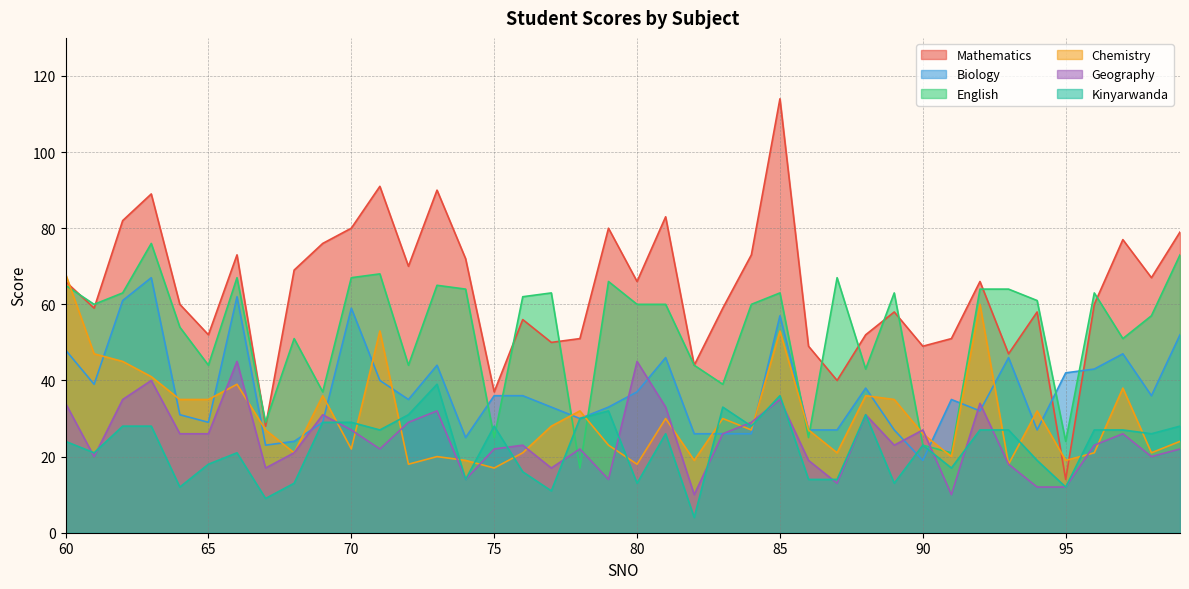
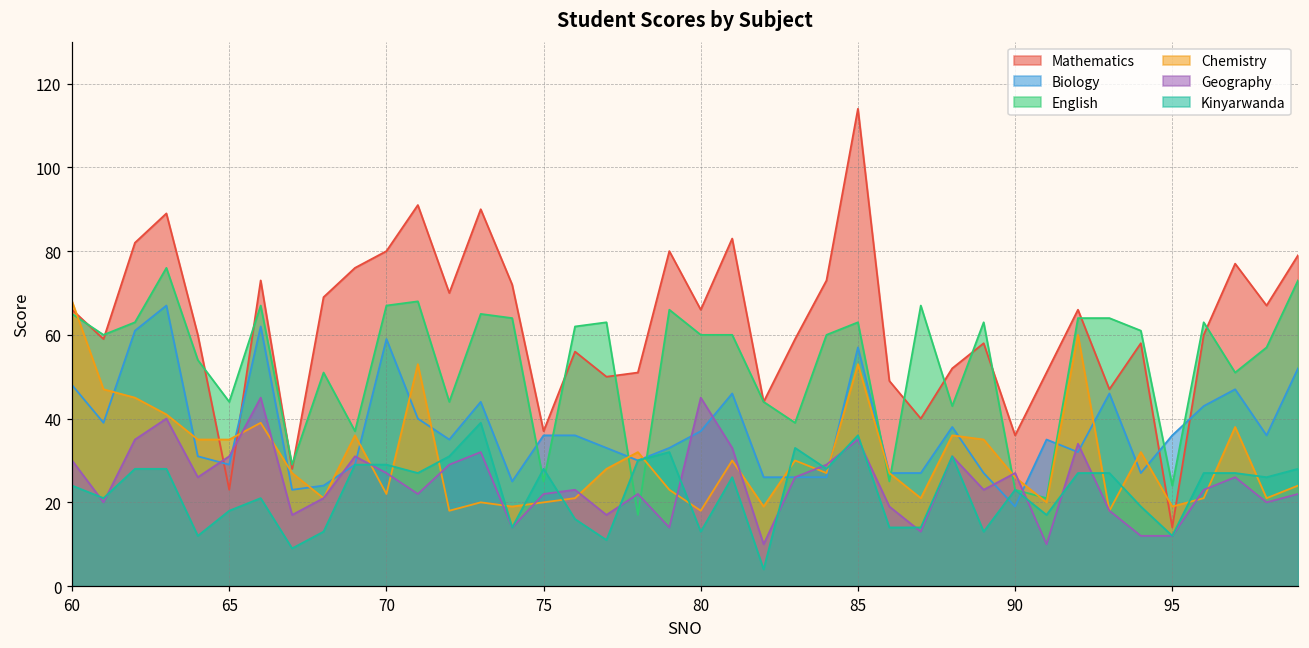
  {
    "Mathematics": {
      "60": 66,
-     "65": 52,
+     "65": 23,
      "70": 80,
      "75": 37,
      "80": 66,
      "85": 114,
-     "90": 49,
+     "90": 36,
      "95": 14
    },
    "Biology": {
      "60": 48,
      "65": 29,
      "70": 59,
      "75": 36,
      "80": 37,
      "85": 57,
      "90": 19,
-     "95": 42
+     "95": 36
    },
    "Chemistry": {
      "60": 68,
      "65": 35,
      "70": 22,
-     "75": 17,
+     "75": 20,
      "80": 18,
      "85": 53,
      "90": 26,
      "95": 19
    },
    "Geography": {
-     "60": 34,
-     "65": 26,
+     "60": 30,
+     "65": 31,
      "70": 27,
      "75": 22,
      "80": 45,
      "85": 35,
      "90": 27
    }
  }
